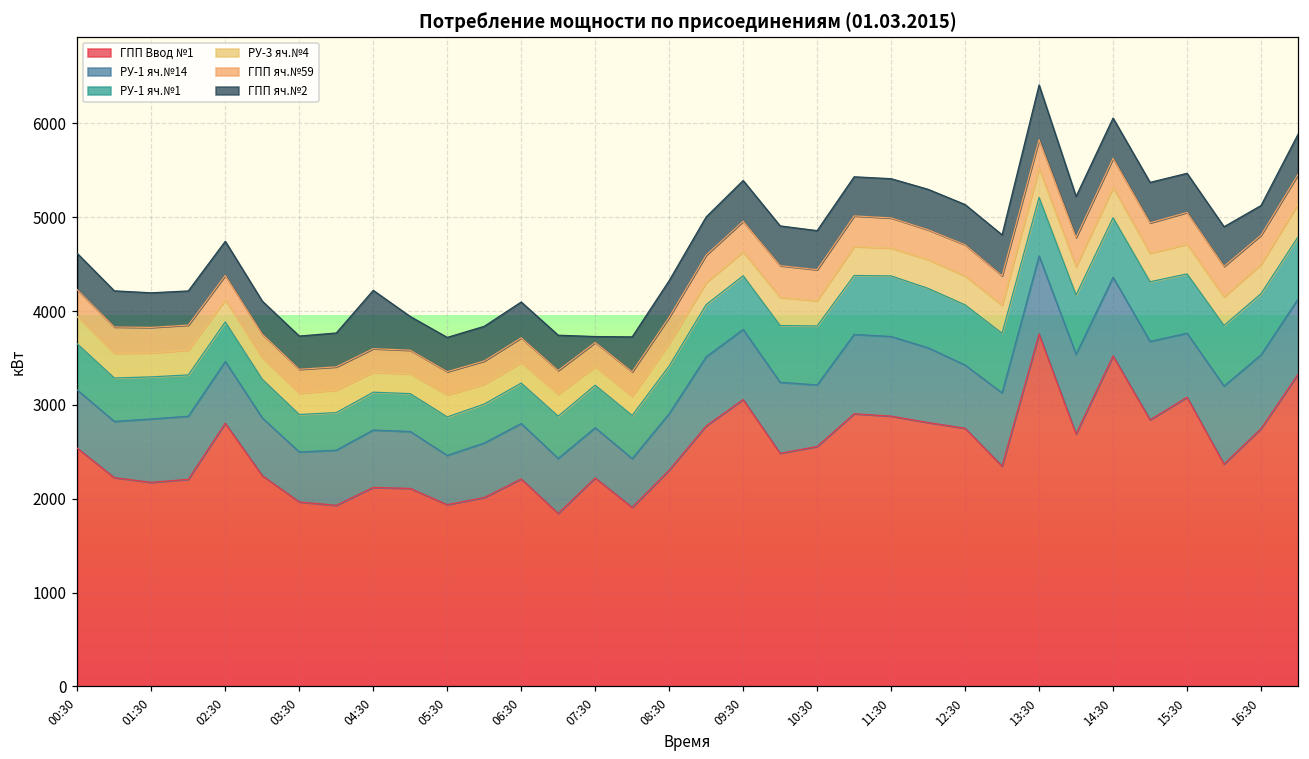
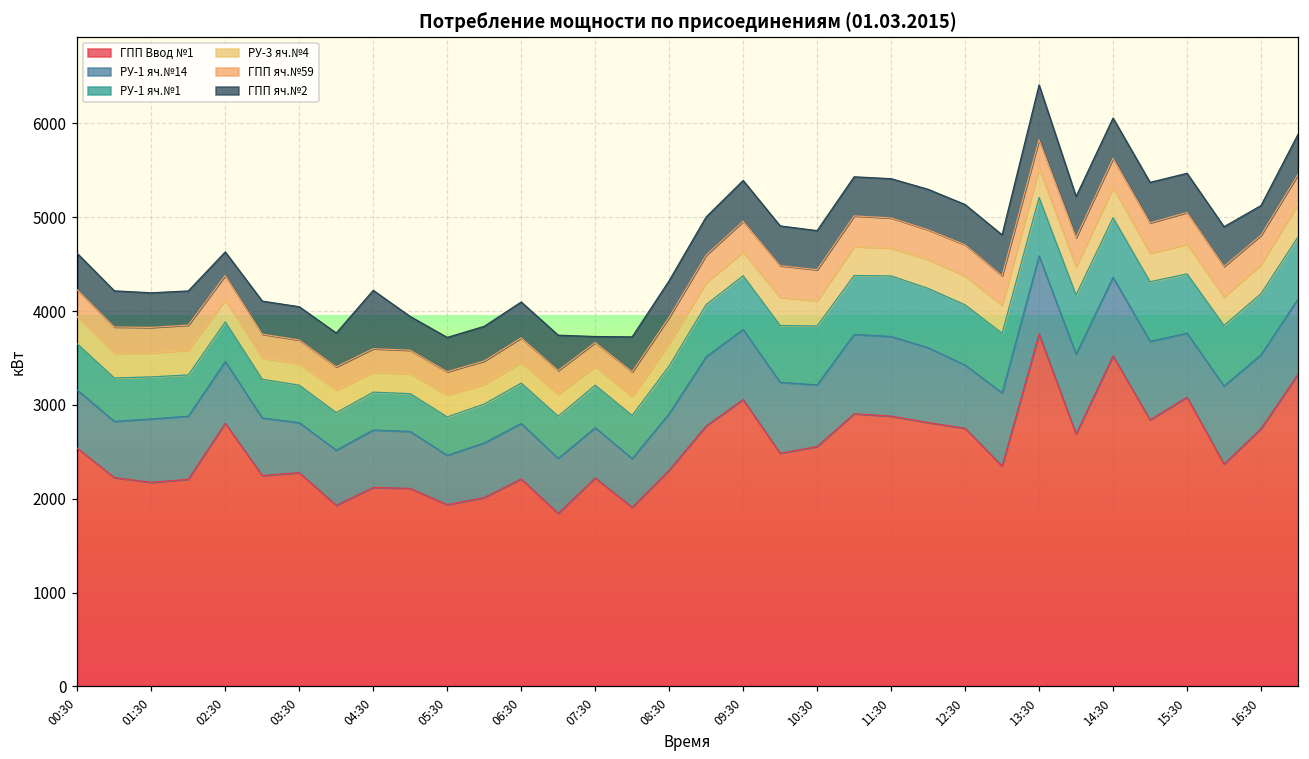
  {
    "ГПП Ввод №1": {
      "00:30": 2500,
      "01:30": 2200,
      "02:30": 2800,
-     "03:30": 2000,
+     "03:30": 2300,
      "04:30": 2100,
      "05:30": 1900,
      "06:30": 2200,
      "07:30": 2200,
      "08:30": 2300,
      "09:30": 3100,
      "10:30": 2600,
      "11:30": 2900,
      "12:30": 2800,
      "13:30": 3800,
      "14:30": 3500,
      "15:30": 3100,
      "16:30": 2700
    },
    "ГПП яч.№2": {
      "00:30": 400,
      "01:30": 400,
-     "02:30": 400,
+     "02:30": 300,
      "03:30": 400,
      "04:30": 600,
      "05:30": 400,
      "06:30": 400,
      "07:30": 100,
      "08:30": 400,
      "09:30": 400,
      "10:30": 400,
      "11:30": 400,
      "12:30": 400,
      "13:30": 600,
      "14:30": 400,
      "15:30": 400,
      "16:30": 300
    }
  }
